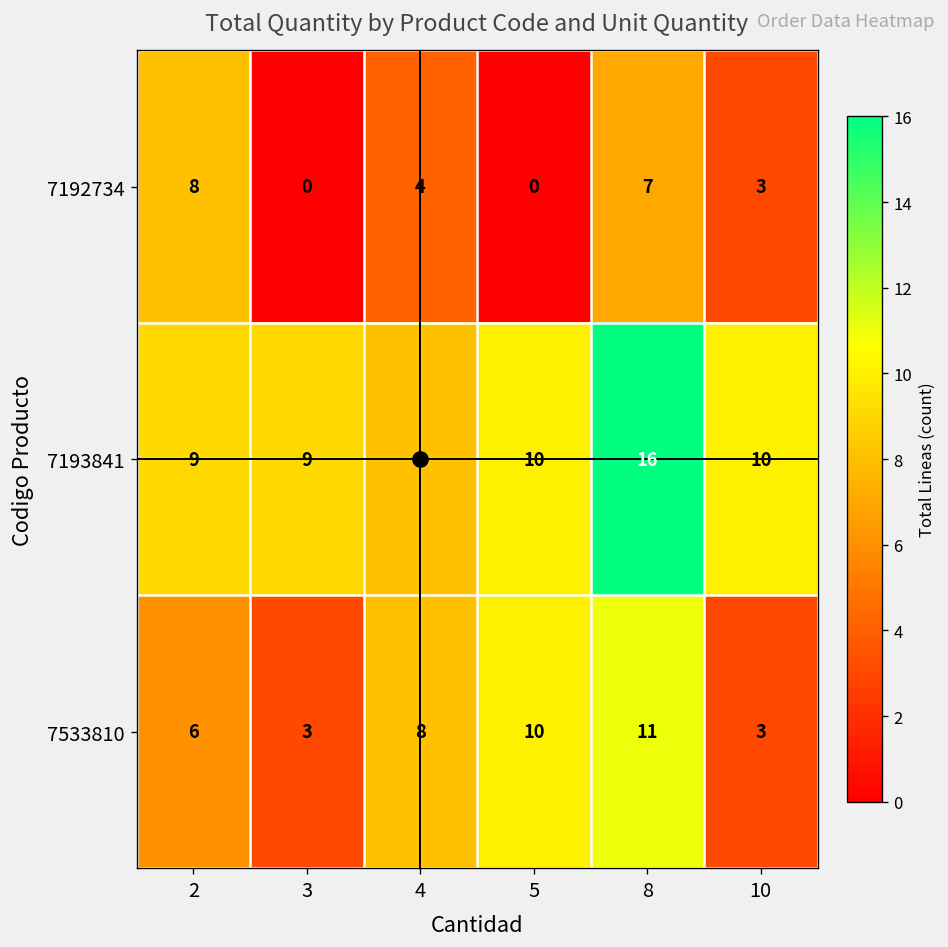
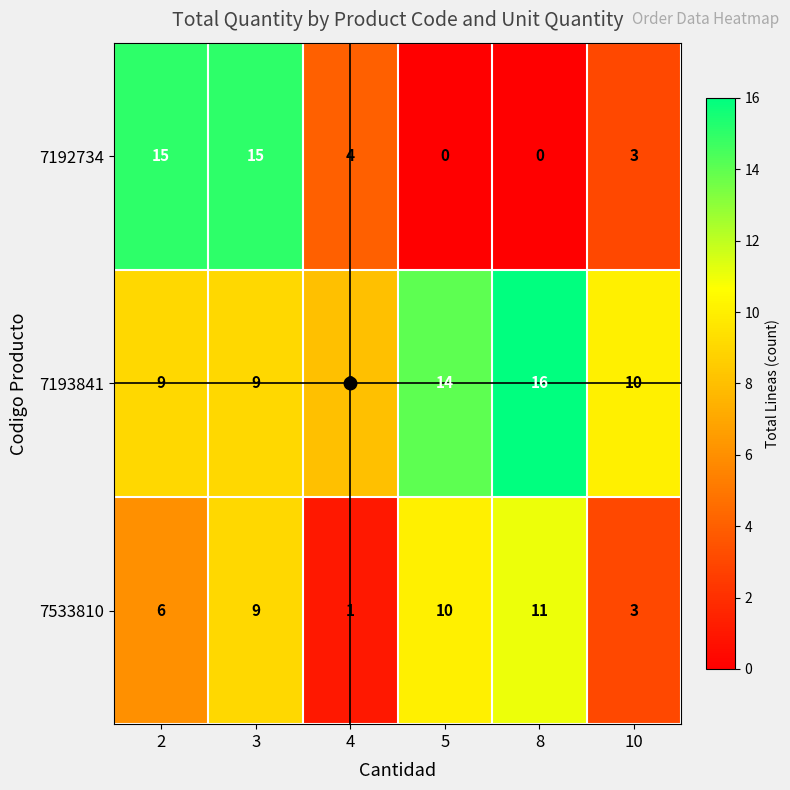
  {
    "7192734": {
-     "2": 8,
-     "3": 0,
+     "2": 15,
+     "3": 15,
      "4": 4,
      "5": 0,
-     "8": 7,
+     "8": 0,
      "10": 3
    },
    "7193841": {
      "2": 9,
      "3": 9,
-     "5": 10,
+     "5": 14,
      "8": 16,
      "10": 10
    },
    "7533810": {
      "2": 6,
-     "3": 3,
-     "4": 8,
+     "3": 9,
+     "4": 1,
      "5": 10,
      "8": 11,
      "10": 3
    }
  }
